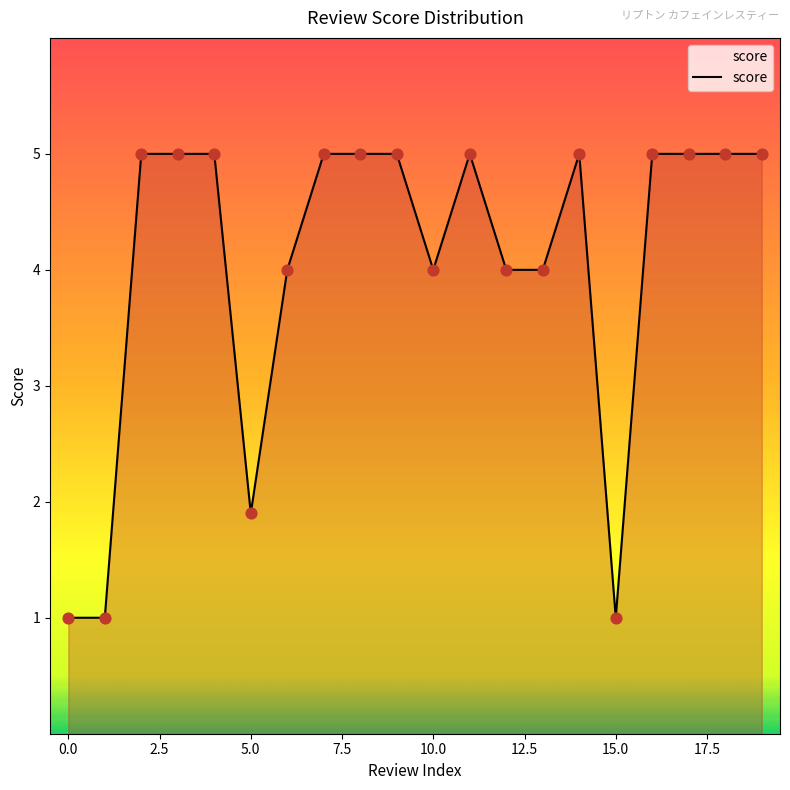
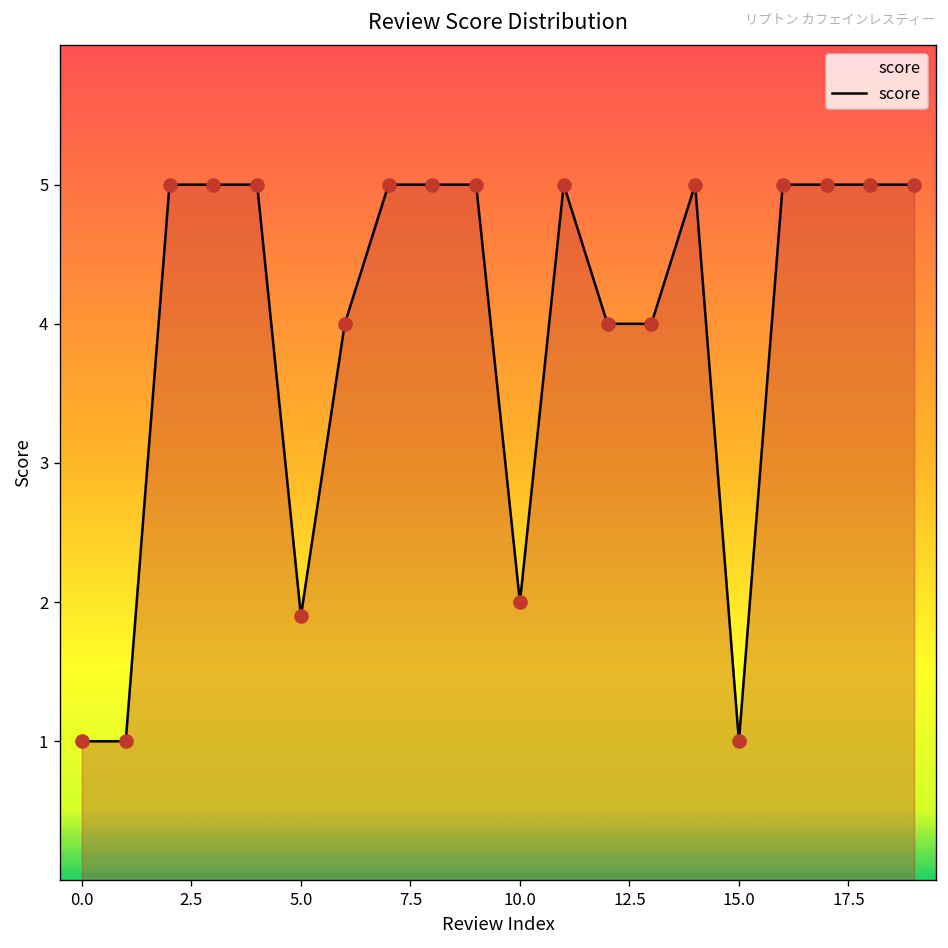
  {
    "0.0": 1,
    "5.0": 1.90,
-   "10.0": 4,
+   "10.0": 2,
    "15.0": 1
  }
